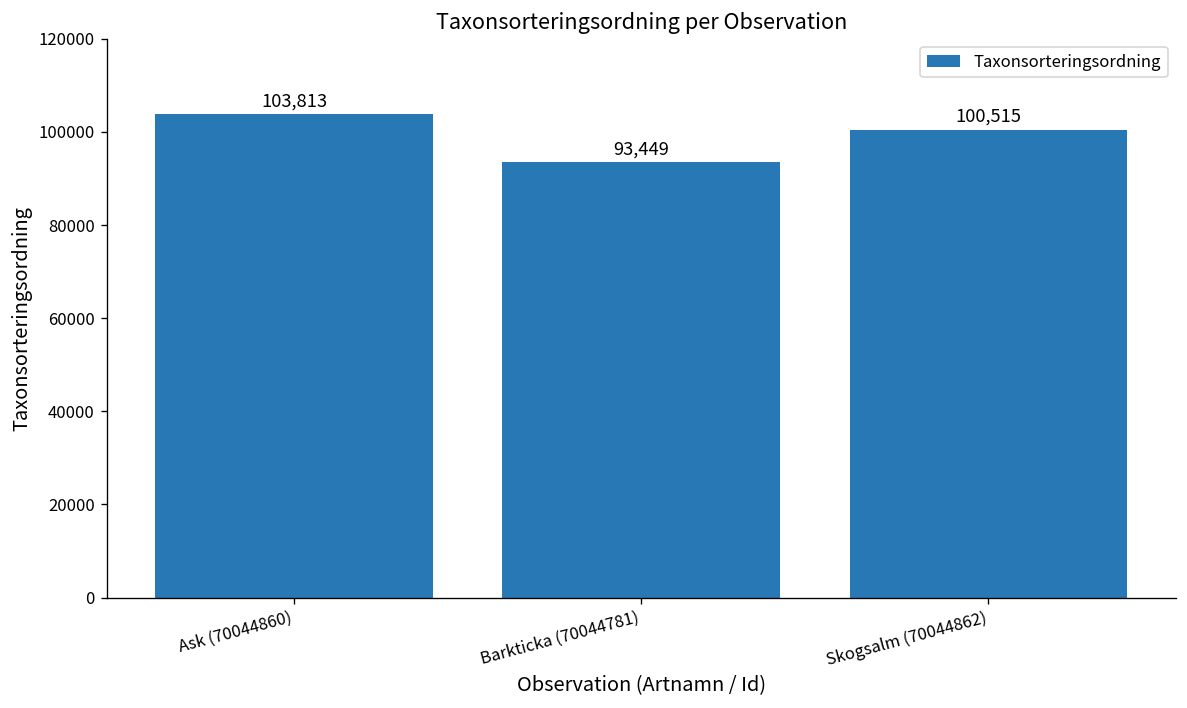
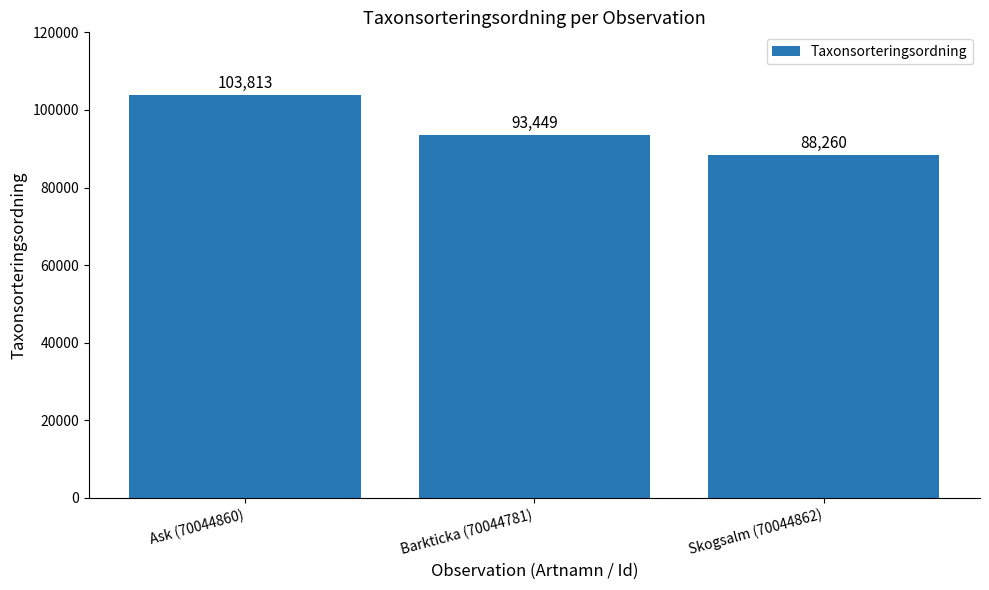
  {
    "Ask (70044860)": "103,813",
    "Barkticka (70044781)": "93,449",
-   "Skogsalm (70044862)": "100,515"
+   "Skogsalm (70044862)": "88,260"
  }
